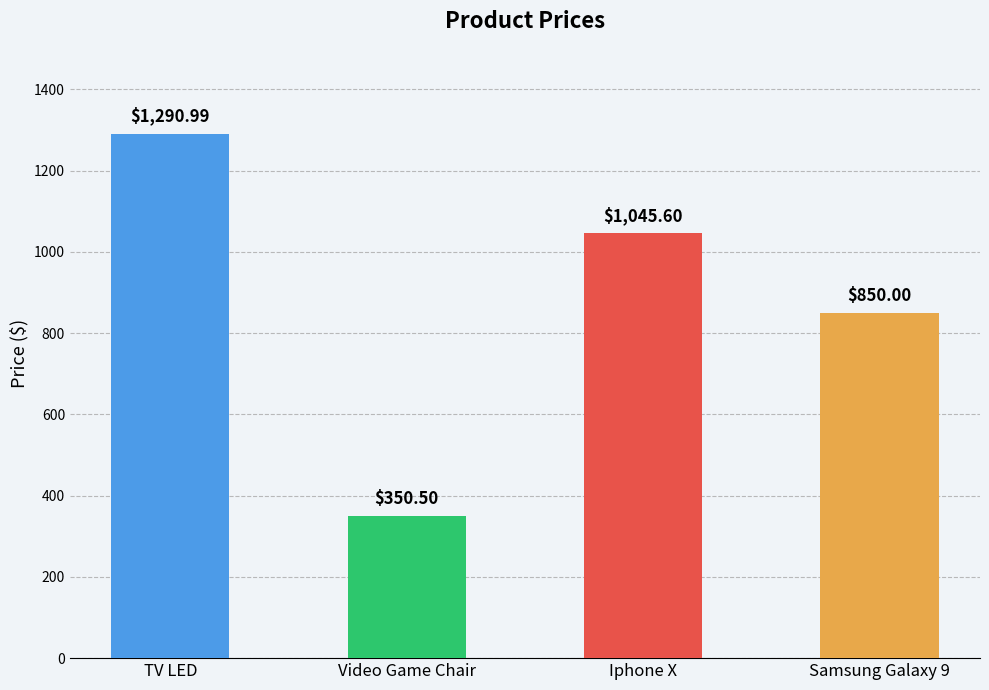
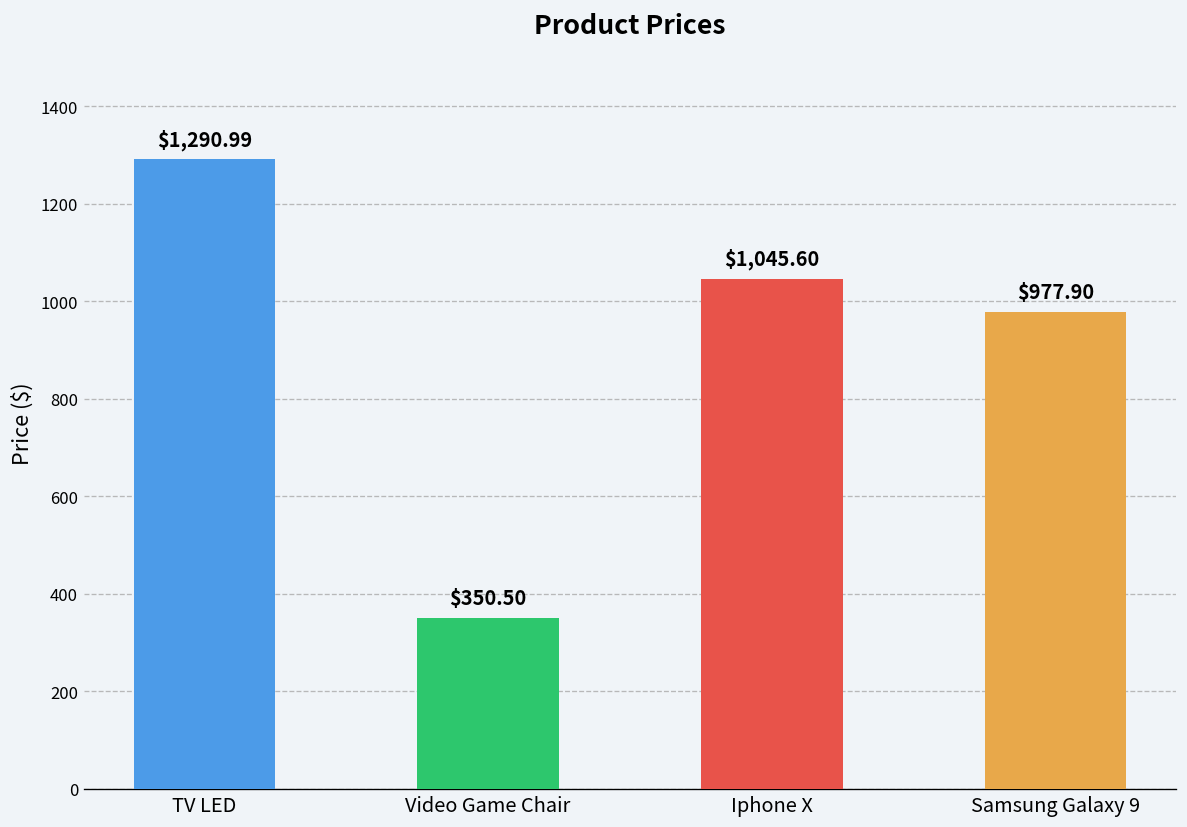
  {
    "TV LED": "$1,290.99",
    "Video Game Chair": "$350.50",
    "Iphone X": "$1,045.60",
-   "Samsung Galaxy 9": "$850.00"
+   "Samsung Galaxy 9": "$977.90"
  }
